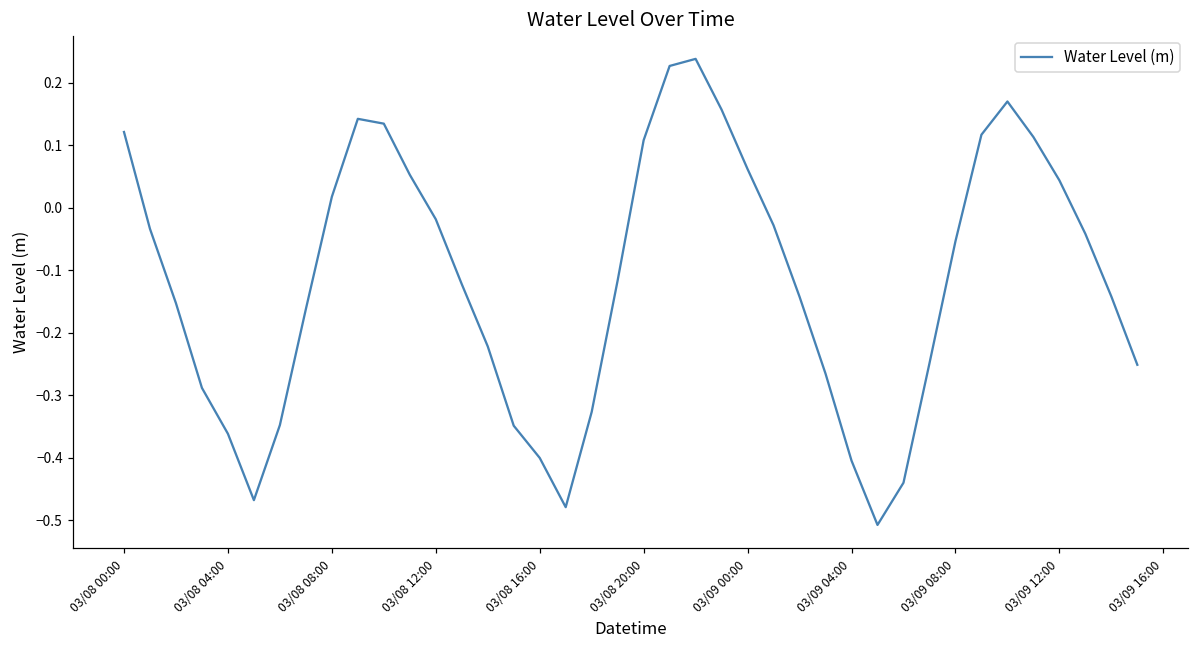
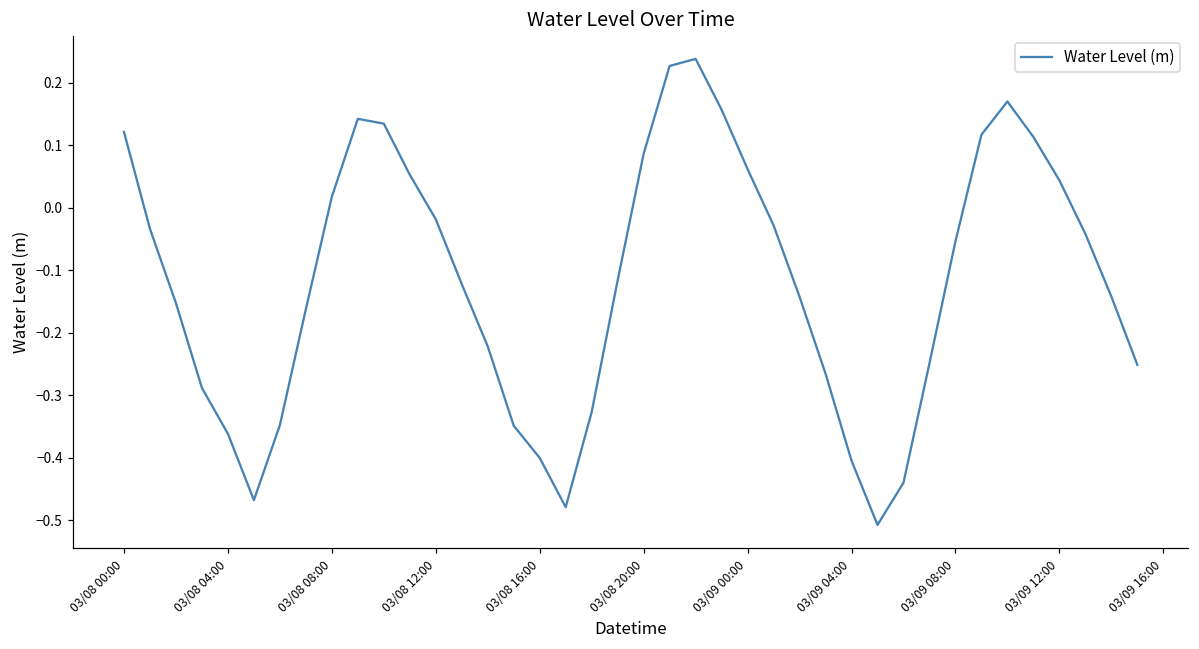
  {
    "03/08 00:00": 0.12,
    "03/08 04:00": -0.36,
    "03/08 08:00": 0.02,
    "03/08 12:00": -0.02,
    "03/08 16:00": -0.40,
-   "03/08 20:00": 0.11,
+   "03/08 20:00": 0.09,
    "03/09 00:00": 0.06,
    "03/09 04:00": -0.40,
    "03/09 08:00": -0.05,
    "03/09 12:00": 0.04
  }
